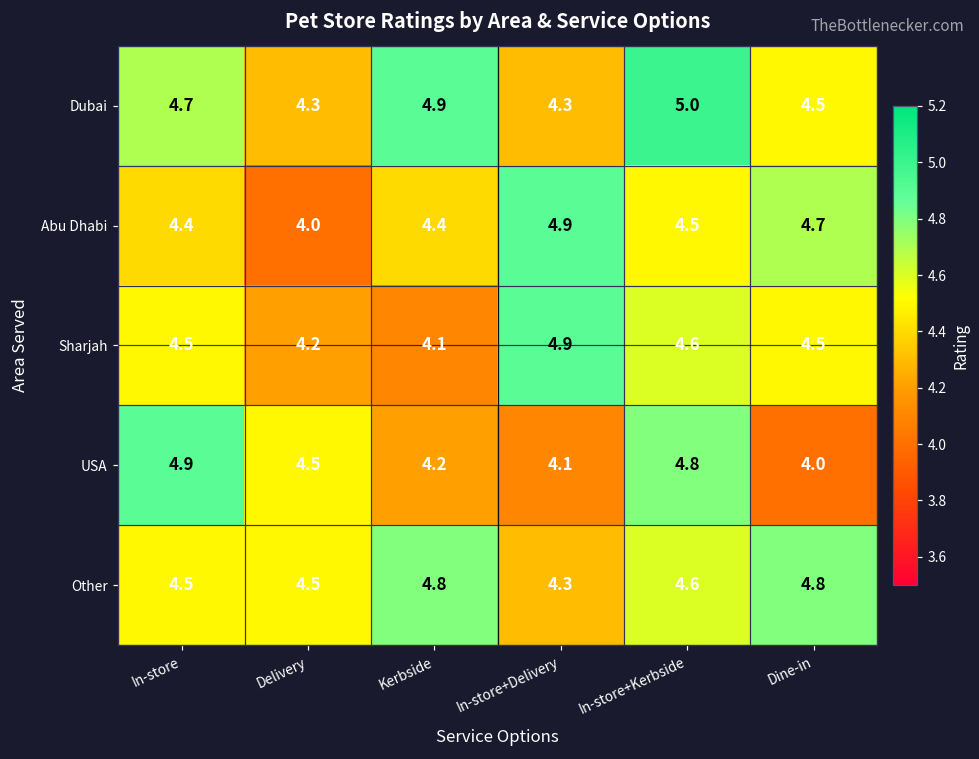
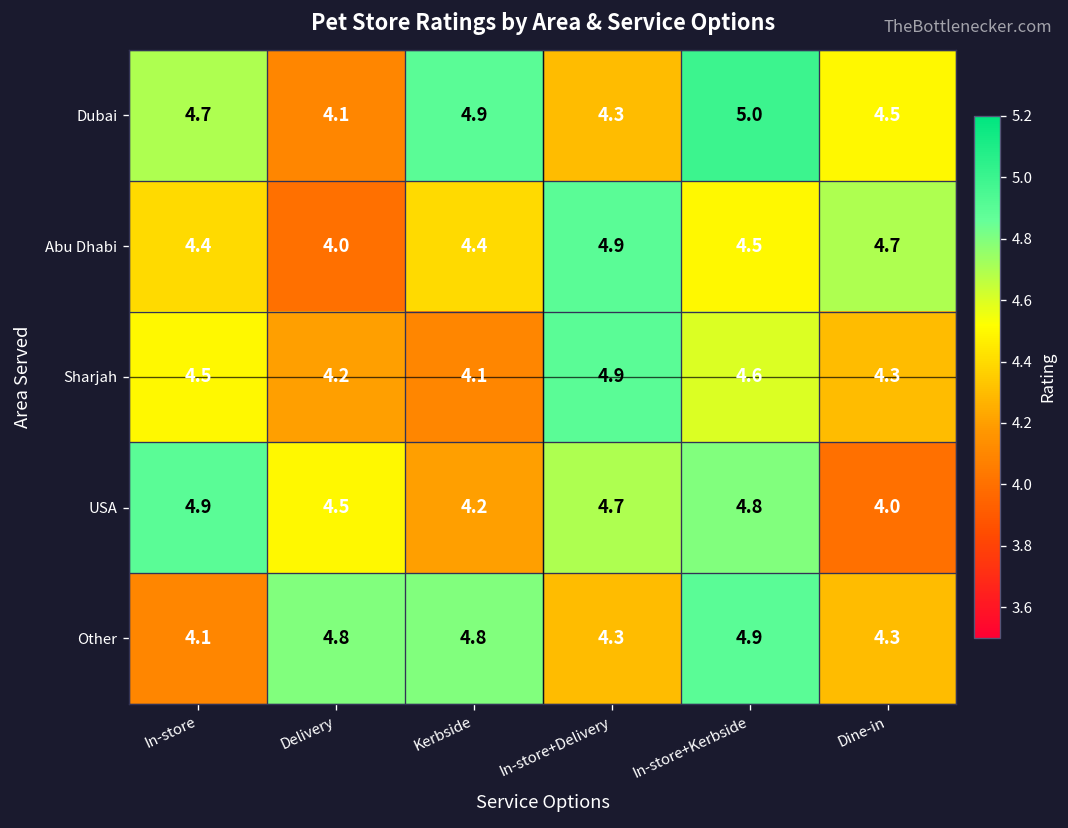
  {
    "Dubai": {
      "In-store": 4.7,
-     "Delivery": 4.3,
+     "Delivery": 4.1,
      "Kerbside": 4.9,
      "In-store+Delivery": 4.3,
      "In-store+Kerbside": 5.0,
      "Dine-in": 4.5
    },
    "Abu Dhabi": {
      "In-store": 4.4,
      "Delivery": 4.0,
      "Kerbside": 4.4,
      "In-store+Delivery": 4.9,
      "In-store+Kerbside": 4.5,
      "Dine-in": 4.7
    },
    "Sharjah": {
      "In-store": 4.5,
      "Delivery": 4.2,
      "Kerbside": 4.1,
      "In-store+Delivery": 4.9,
      "In-store+Kerbside": 4.6,
-     "Dine-in": 4.5
+     "Dine-in": 4.3
    },
    "USA": {
      "In-store": 4.9,
      "Delivery": 4.5,
      "Kerbside": 4.2,
-     "In-store+Delivery": 4.1,
+     "In-store+Delivery": 4.7,
      "In-store+Kerbside": 4.8,
      "Dine-in": 4.0
    },
    "Other": {
-     "In-store": 4.5,
-     "Delivery": 4.5,
+     "In-store": 4.1,
+     "Delivery": 4.8,
      "Kerbside": 4.8,
      "In-store+Delivery": 4.3,
-     "In-store+Kerbside": 4.6,
-     "Dine-in": 4.8
+     "In-store+Kerbside": 4.9,
+     "Dine-in": 4.3
    }
  }
